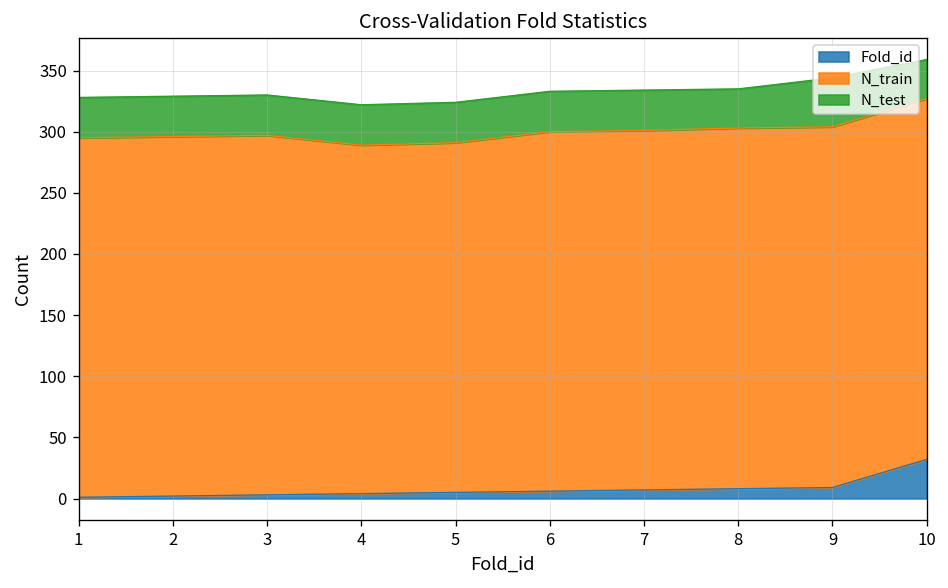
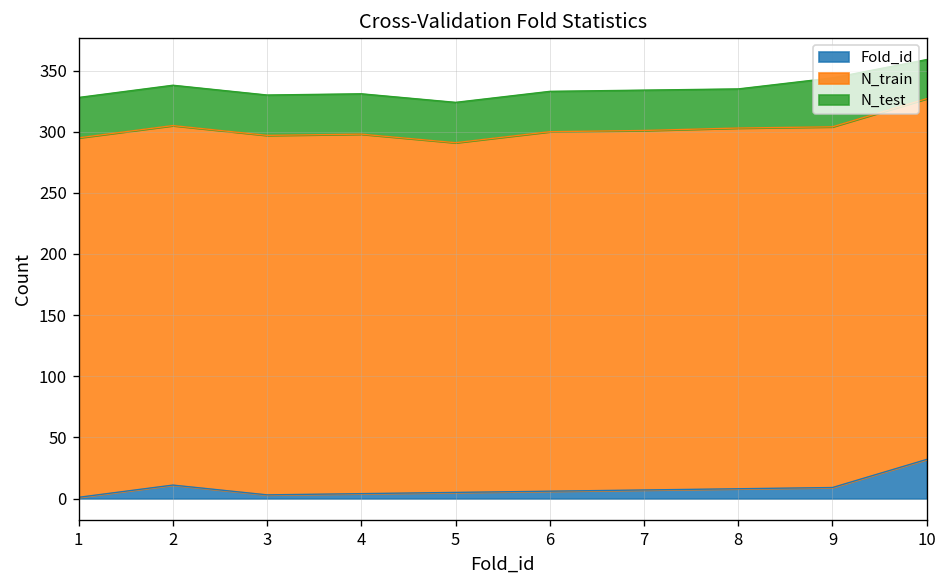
  {
    "Fold_id": {
      "1": 1,
-     "2": 2,
+     "2": 11,
      "3": 3,
      "4": 4,
      "5": 5,
      "6": 6,
      "7": 7,
      "8": 8,
      "9": 9,
      "10": 32
    },
    "N_train": {
      "1": 294,
      "2": 294,
      "3": 294,
-     "4": 285,
+     "4": 294,
      "5": 286,
      "6": 294,
      "7": 294,
      "8": 295,
      "9": 295,
      "10": 295
    },
    "N_test": {
      "1": 33,
      "2": 33,
      "3": 33,
      "4": 33,
      "5": 33,
      "6": 33,
      "7": 33,
      "8": 32,
      "10": 32
    }
  }
